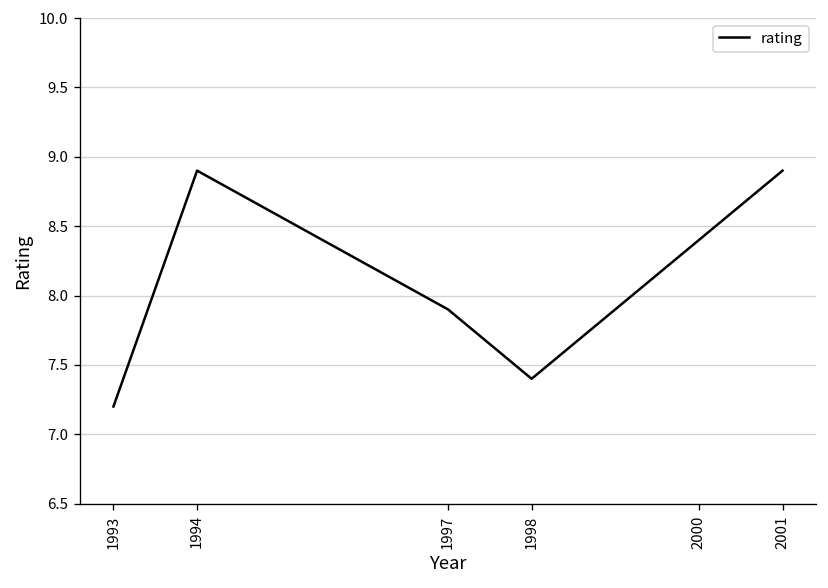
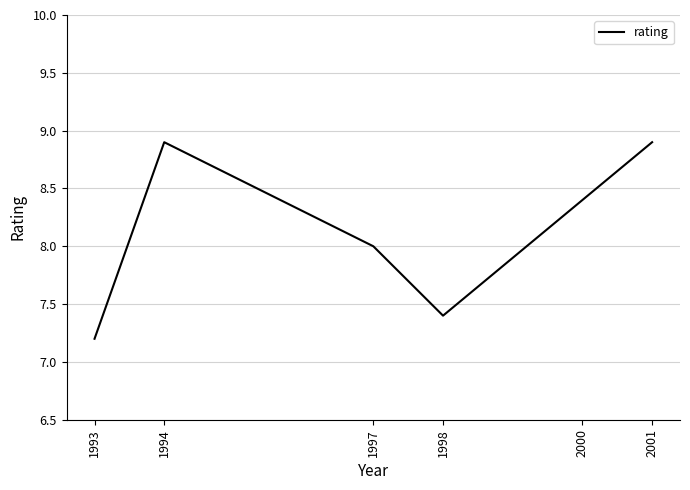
  {
    "1993": 7.2,
    "1994": 8.9,
-   "1997": 7.9,
+   "1997": 8.0,
    "1998": 7.4,
    "2000": 8.4,
    "2001": 8.9
  }
